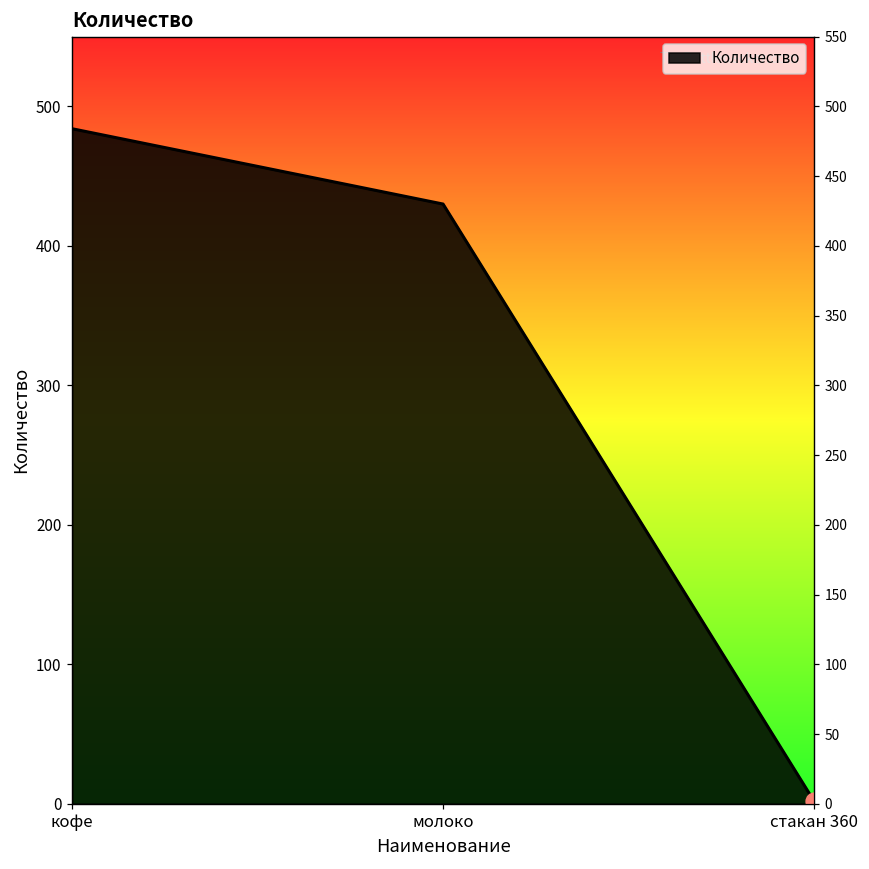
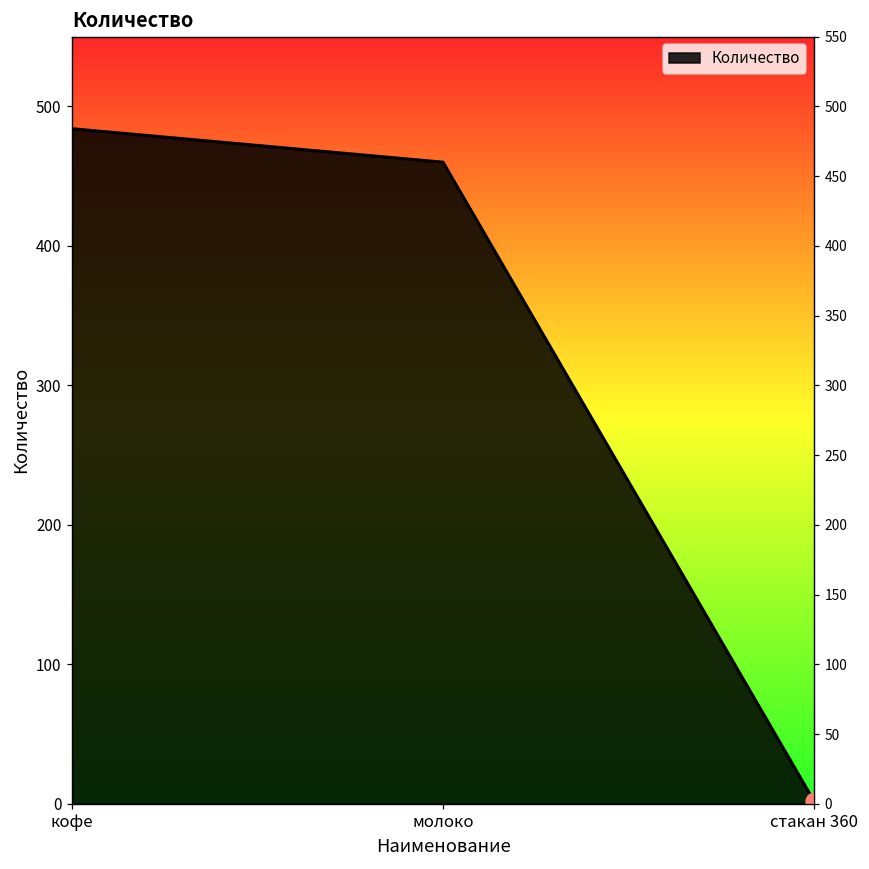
  {
    "Количество": {
      "кофе": 484,
-     "молоко": 430
+     "молоко": 460
    }
  }
